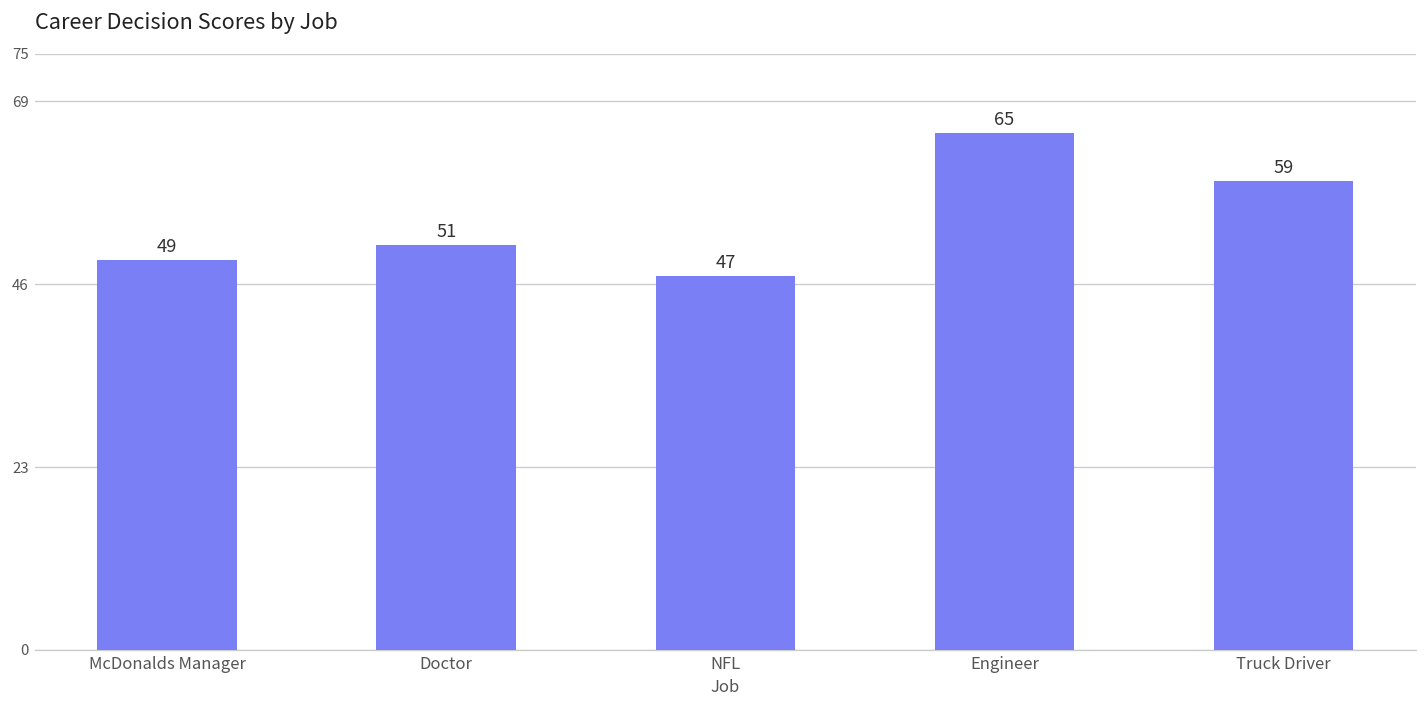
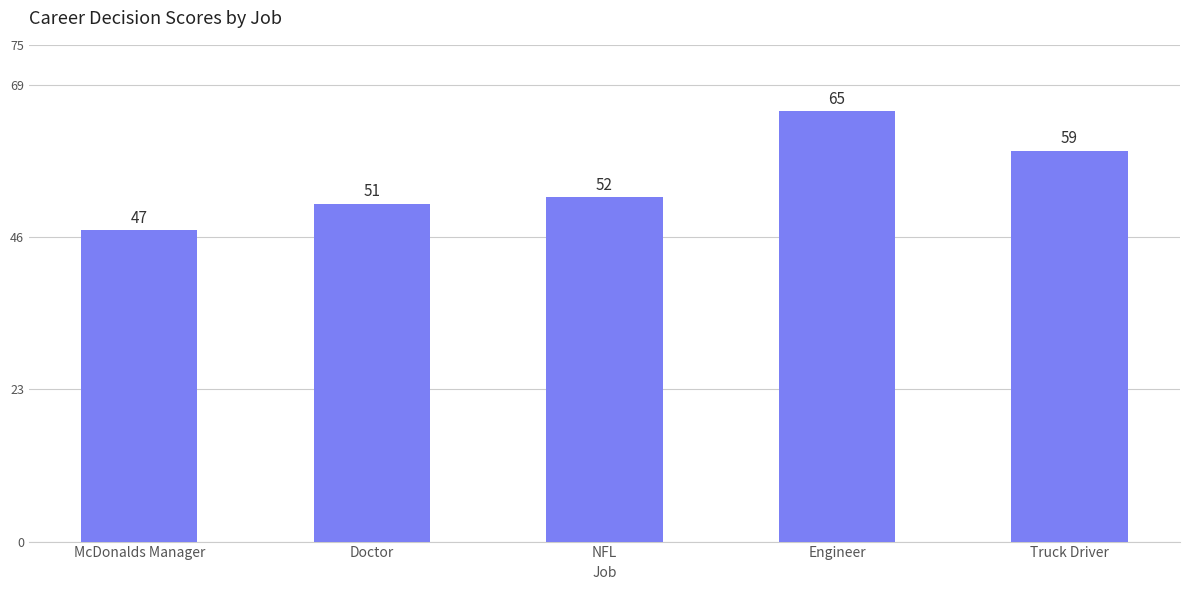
  {
-   "McDonalds Manager": 49,
+   "McDonalds Manager": 47,
    "Doctor": 51,
-   "NFL": 47,
+   "NFL": 52,
    "Engineer": 65,
    "Truck Driver": 59
  }
